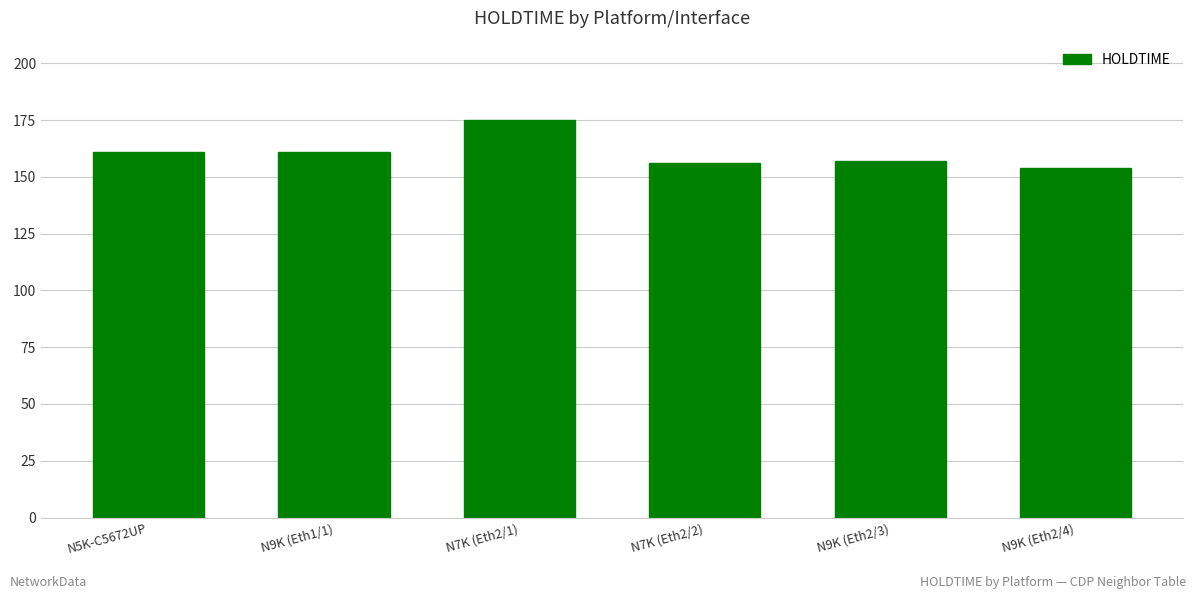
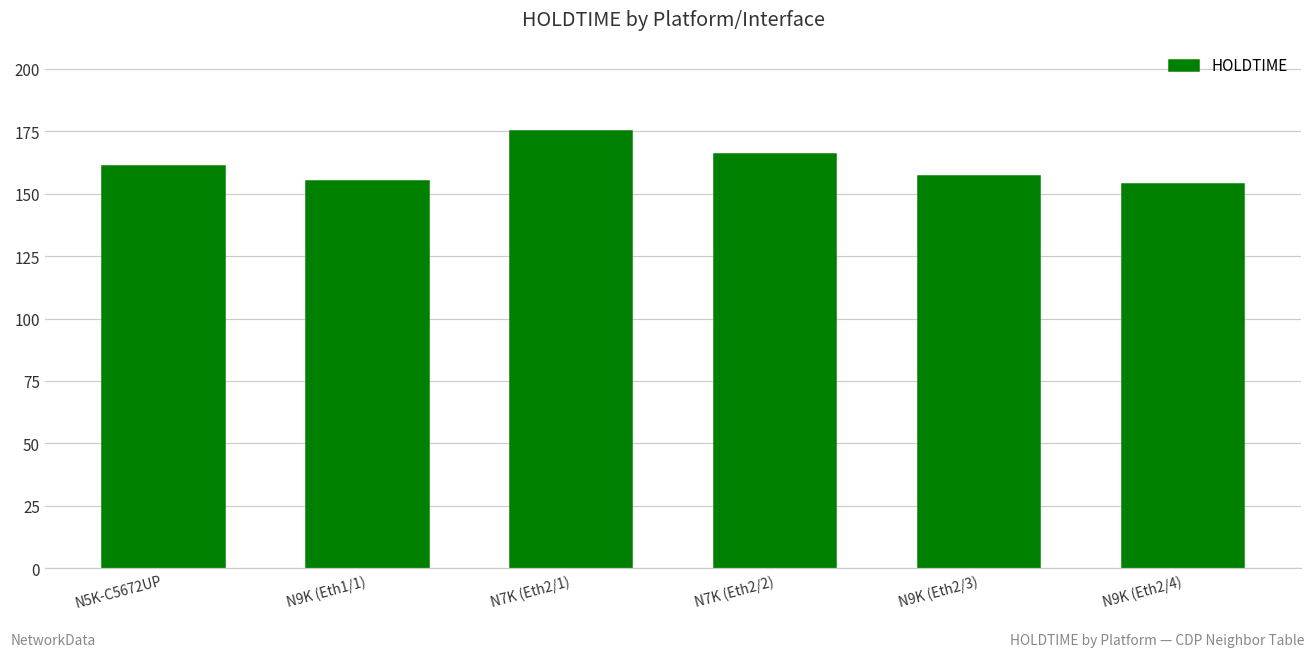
  {
    "N5K-C5672UP": 161,
-   "N9K (Eth1/1)": 161,
+   "N9K (Eth1/1)": 155,
    "N7K (Eth2/1)": 175,
-   "N7K (Eth2/2)": 156,
+   "N7K (Eth2/2)": 166,
    "N9K (Eth2/3)": 157,
    "N9K (Eth2/4)": 154
  }
